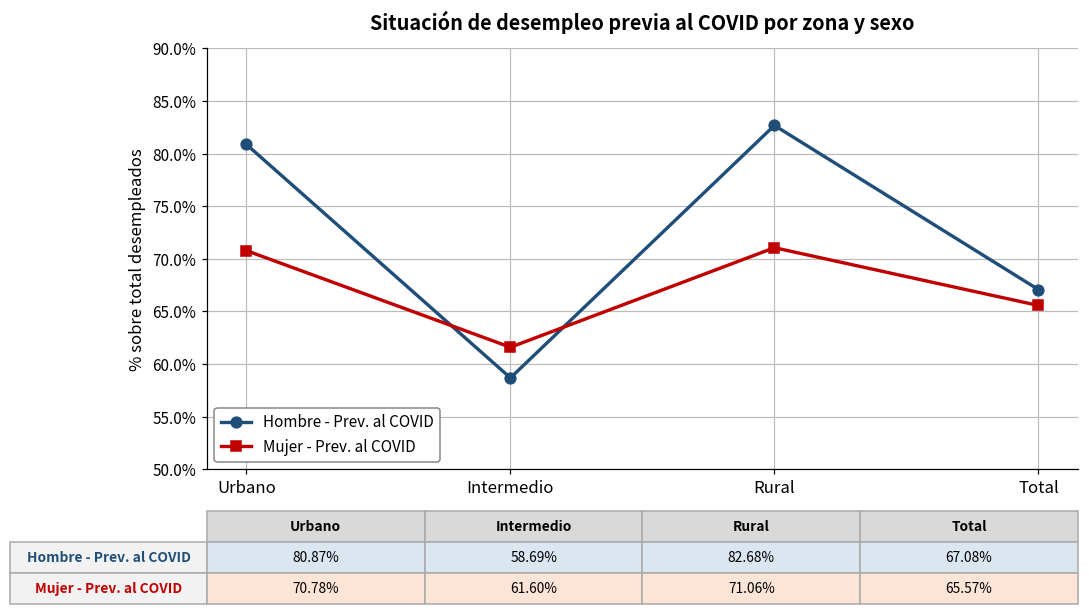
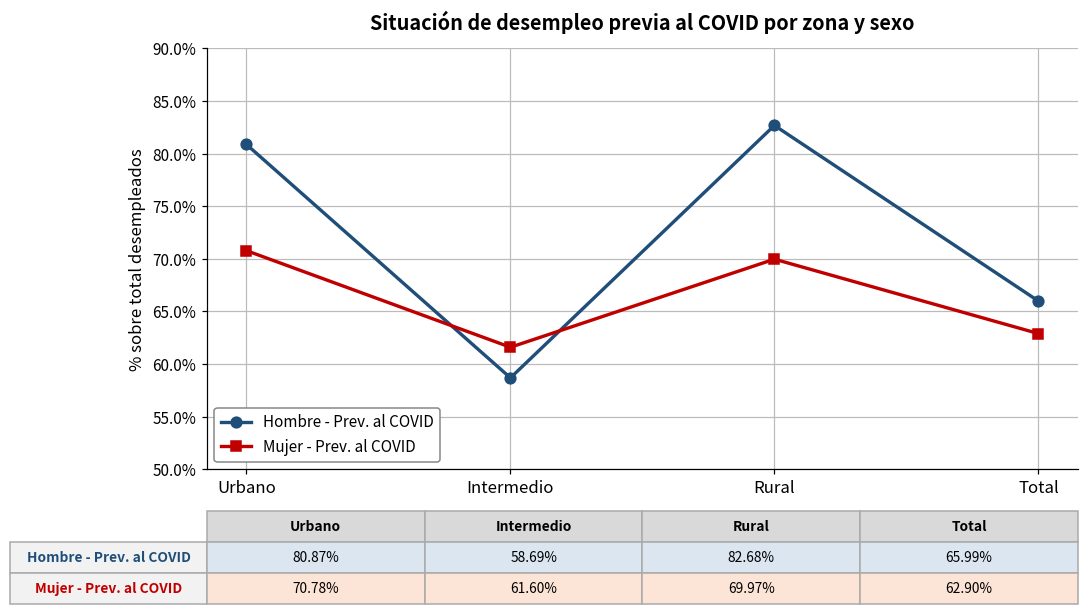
  {
    "Hombre - Prev. al COVID": {
-     "Total": "67.08%"
+     "Total": "65.99%"
    },
    "Mujer - Prev. al COVID": {
-     "Rural": "71.06%",
-     "Total": "65.57%"
+     "Rural": "69.97%",
+     "Total": "62.90%"
    }
  }
